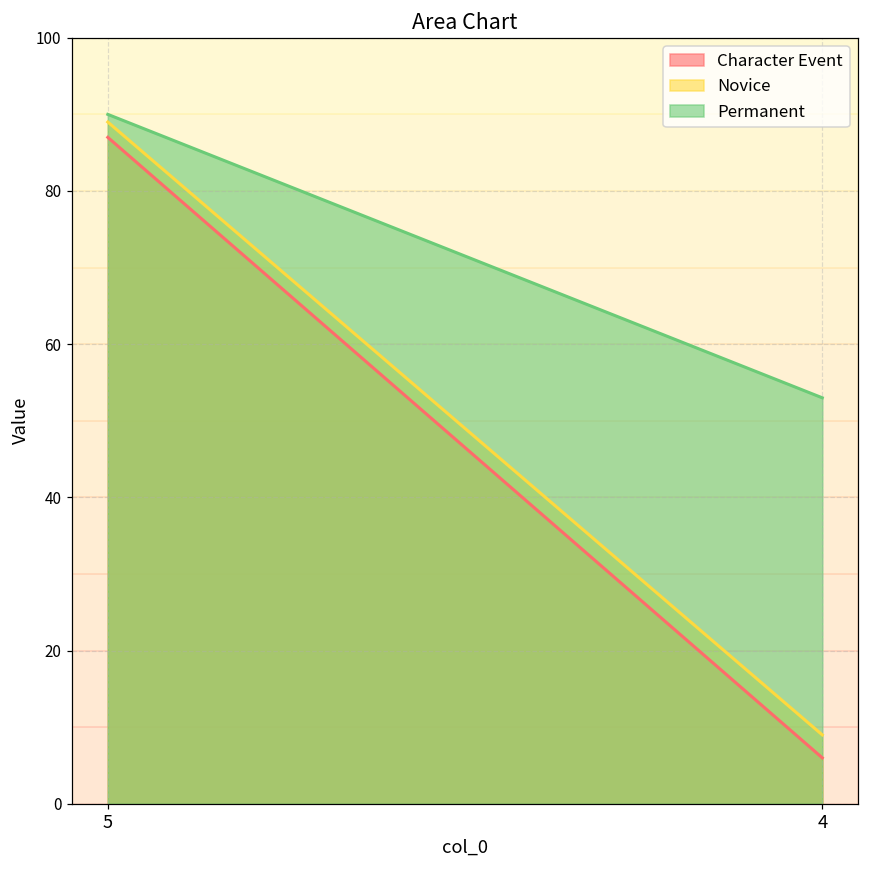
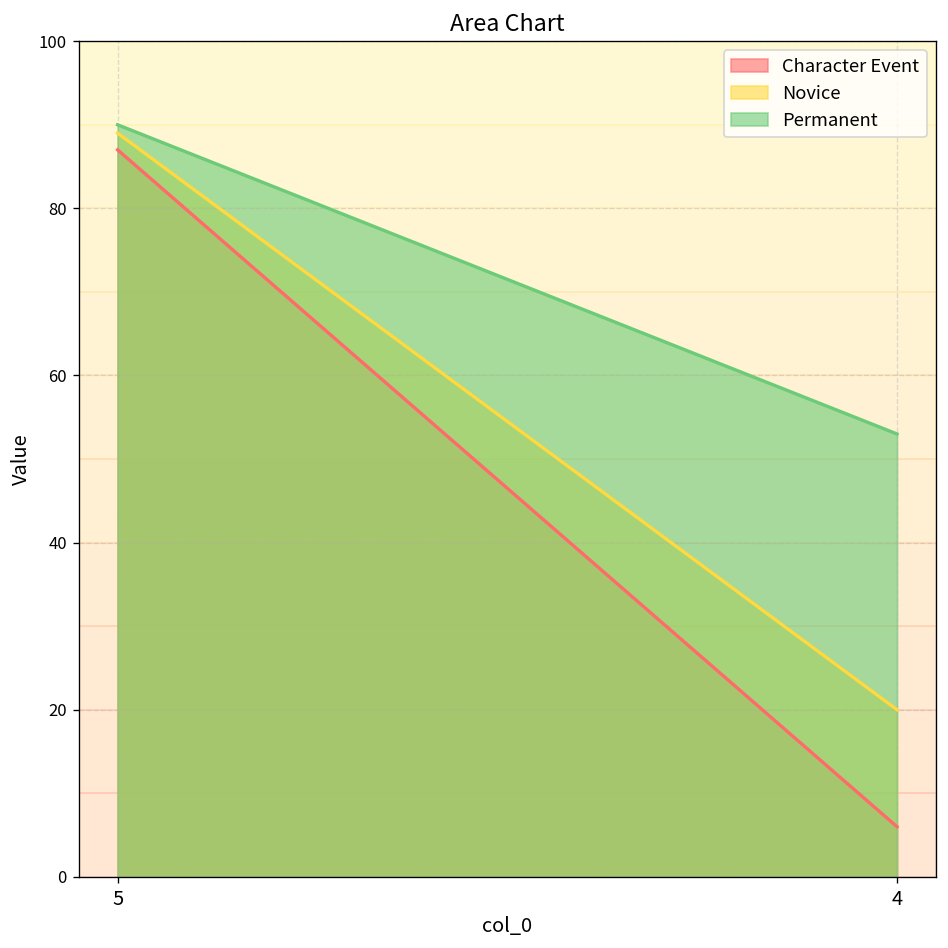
  {
    "Character Event": {
      "5": 87,
      "4": 6
    },
    "Novice": {
      "5": 89,
-     "4": 9
+     "4": 20
    },
    "Permanent": {
      "5": 90,
      "4": 53
    }
  }
